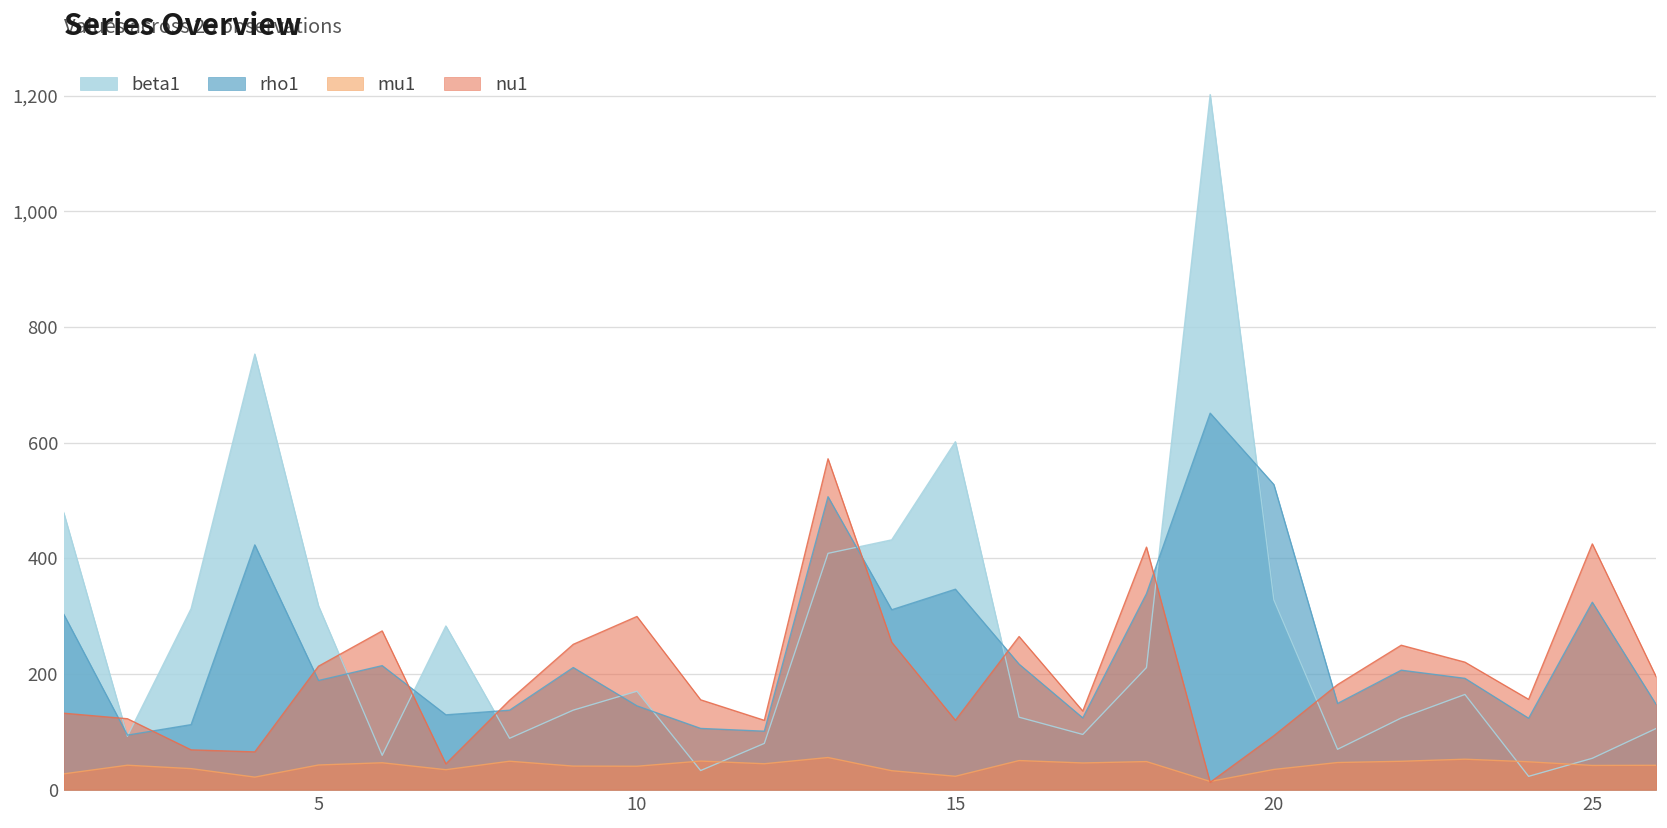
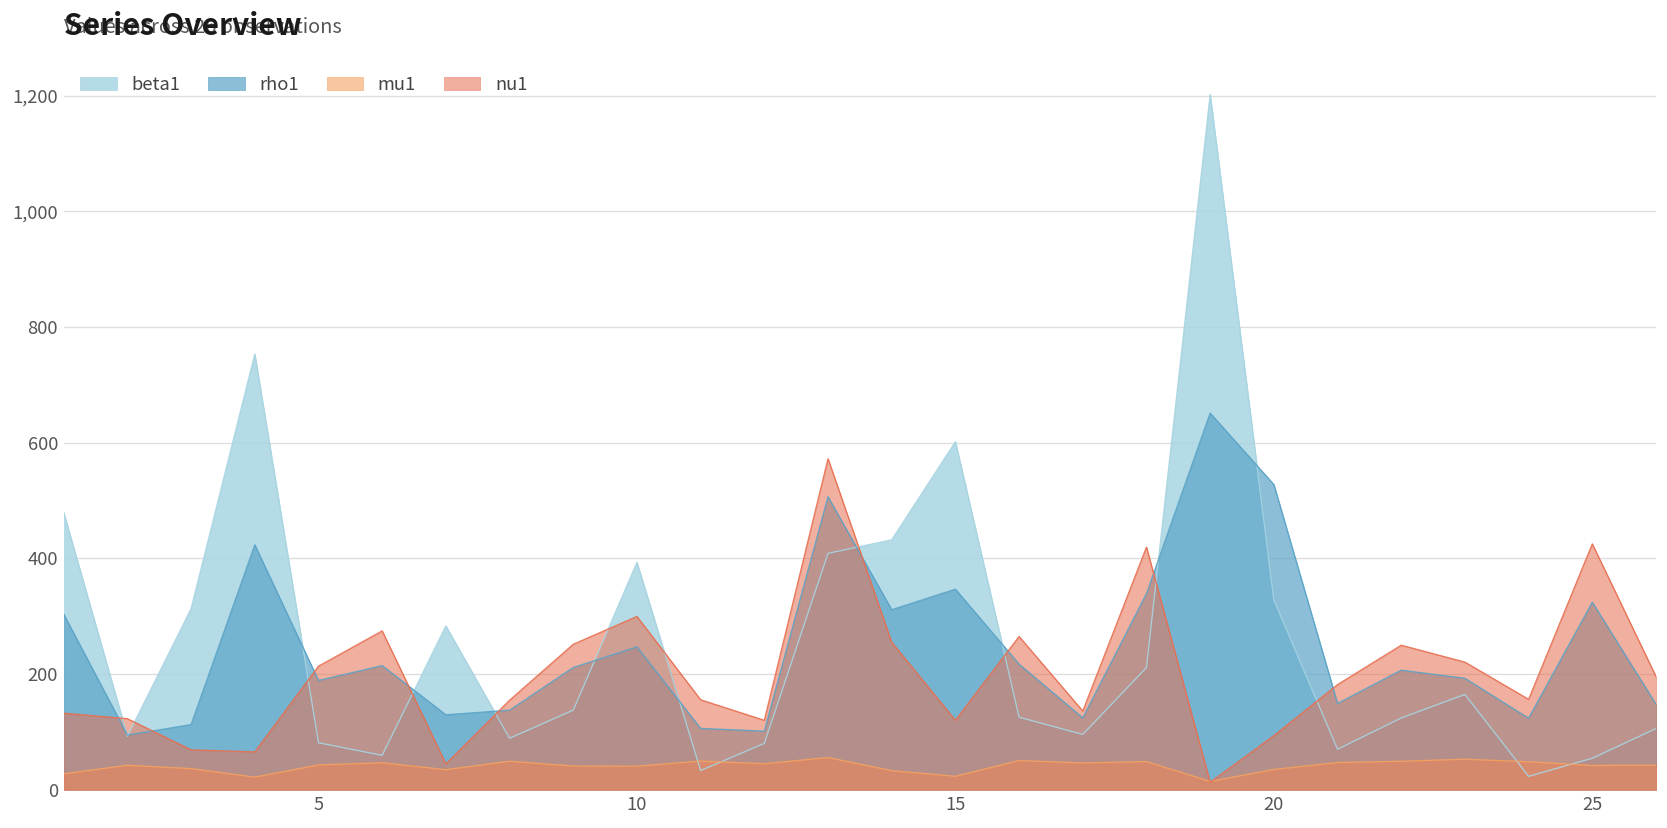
  {
    "beta1": {
-     "5": 320,
-     "10": 170,
+     "5": 80,
+     "10": 390,
      "15": 600,
      "20": 330,
      "25": 50
    },
    "rho1": {
      "5": 190,
-     "10": 150,
+     "10": 250,
      "15": 350,
      "20": 530,
      "25": 320
    }
  }
